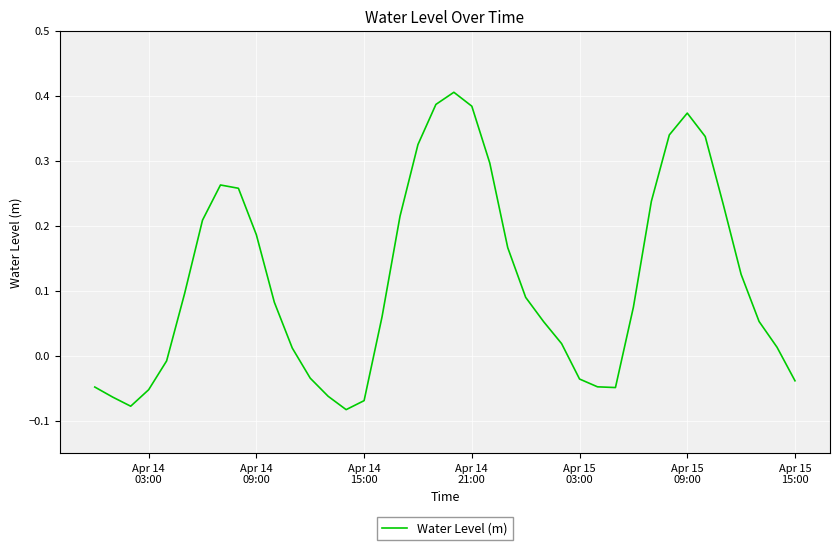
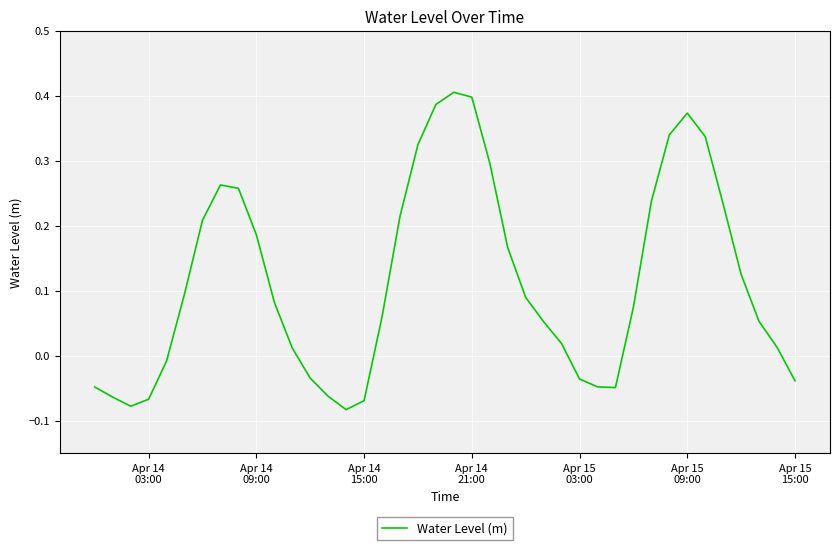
  {
-   "Apr 14 03:00": -0.05,
+   "Apr 14 03:00": -0.07,
    "Apr 14 09:00": 0.19,
    "Apr 14 15:00": -0.07,
-   "Apr 14 21:00": 0.38,
+   "Apr 14 21:00": 0.40,
    "Apr 15 03:00": -0.04,
    "Apr 15 09:00": 0.37,
    "Apr 15 15:00": -0.04
  }
